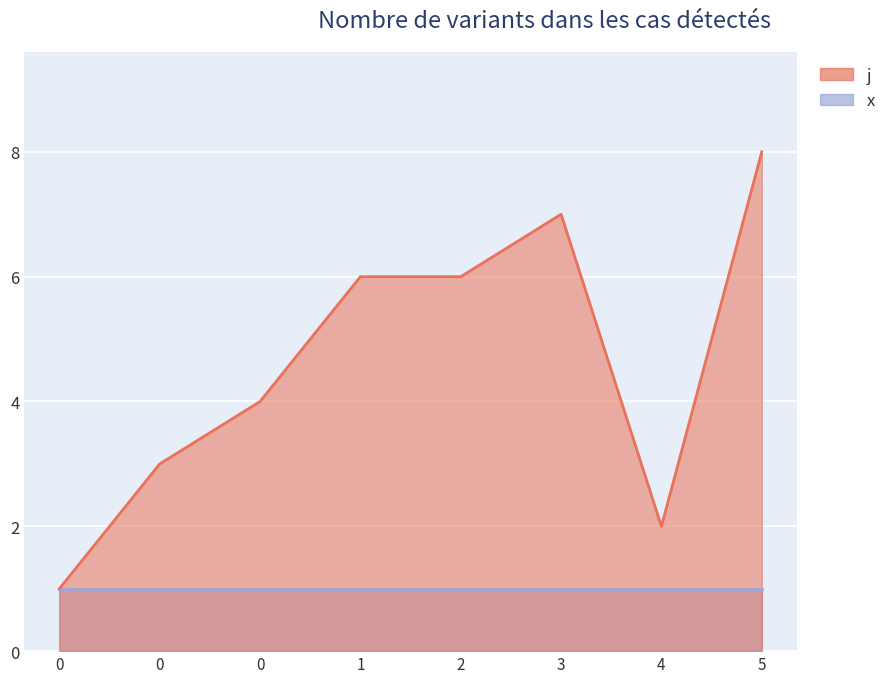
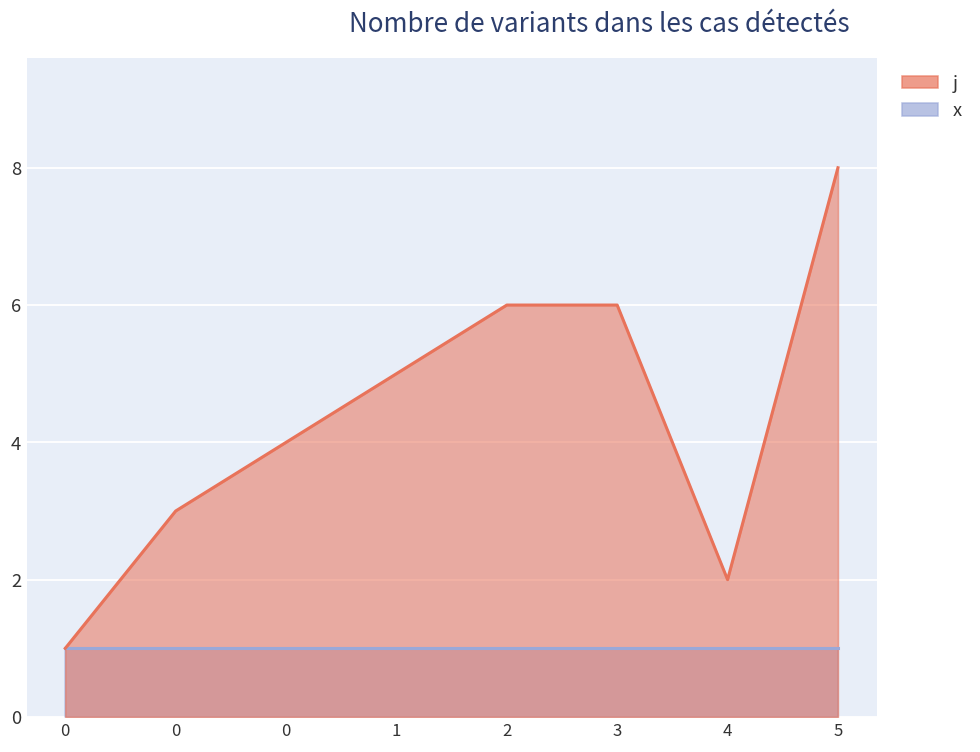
  {
    "x": {
      "1": 1,
      "2": 1,
      "3": 1,
      "4": 1,
      "5": 1
    },
    "j": {
-     "1": 6,
+     "1": 5,
      "2": 6,
-     "3": 7,
+     "3": 6,
      "4": 2,
      "5": 8
    }
  }
